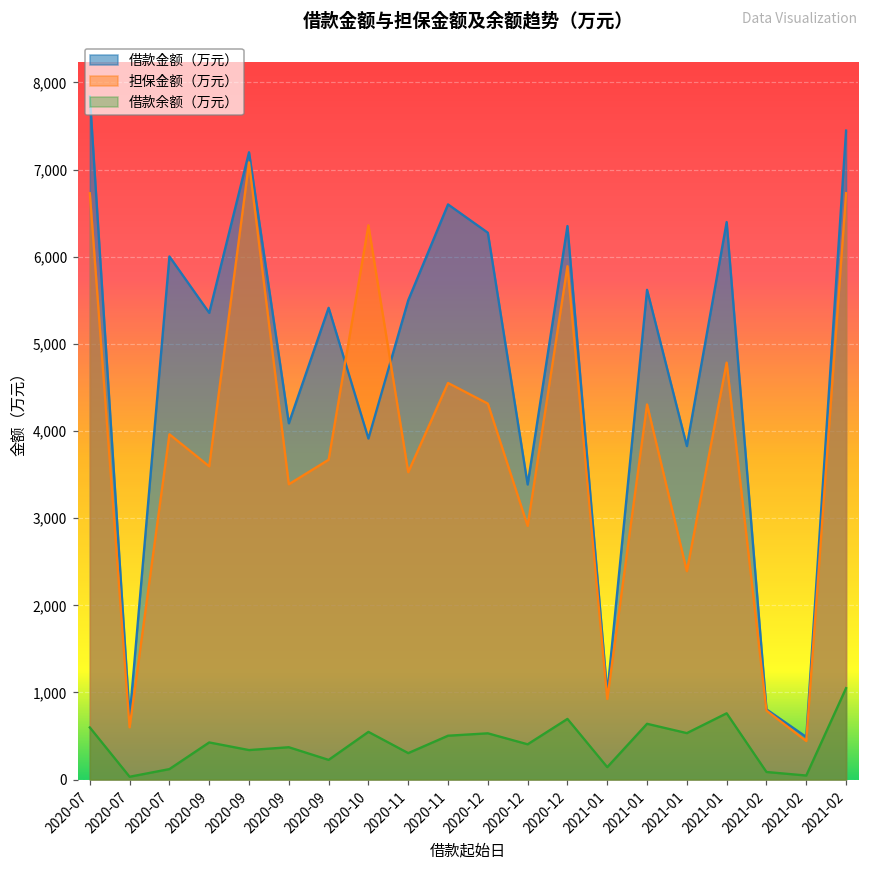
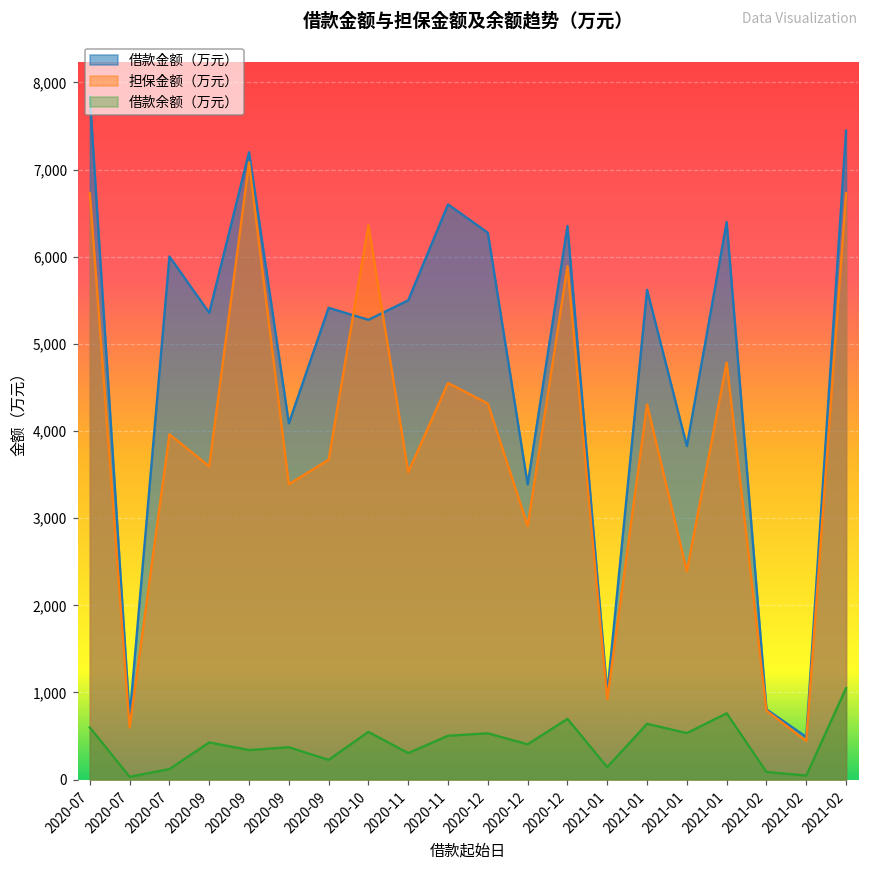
  {
    "借款金额（万元）": {
-     "2020-10": "3,900"
+     "2020-10": "5,300"
    },
    "担保金额（万元）": {
      "2020-10": "6,400"
    },
    "借款余额（万元）": {
      "2020-10": "500"
    }
  }
